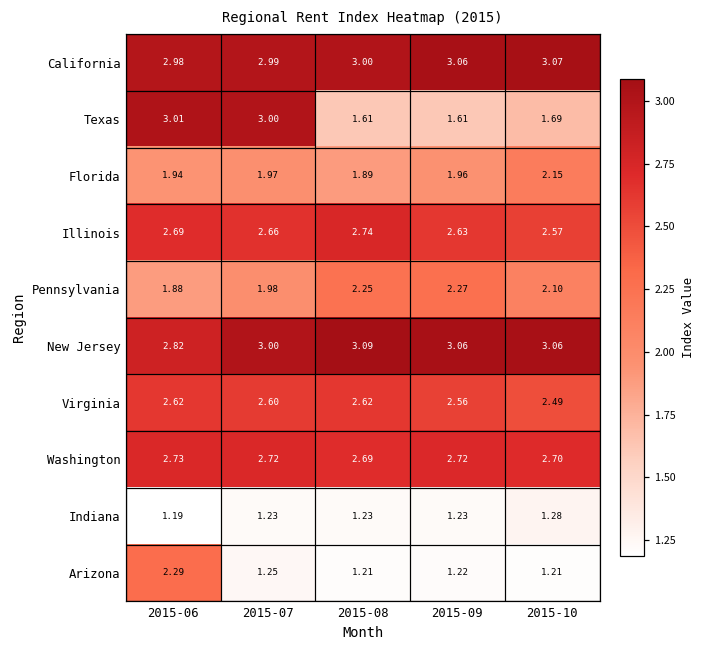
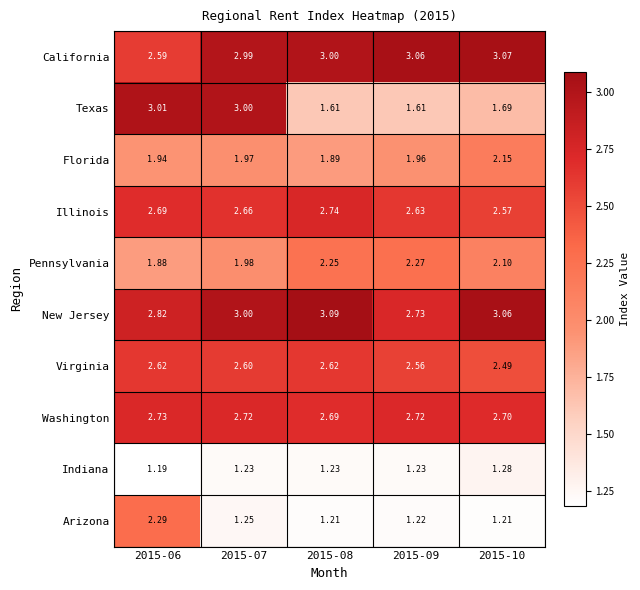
  {
    "California": {
-     "2015-06": 2.98,
+     "2015-06": 2.59,
      "2015-07": 2.99,
      "2015-08": 3.00,
      "2015-09": 3.06,
      "2015-10": 3.07
    },
    "Texas": {
      "2015-06": 3.01,
      "2015-07": 3.00,
      "2015-08": 1.61,
      "2015-09": 1.61,
      "2015-10": 1.69
    },
    "Florida": {
      "2015-06": 1.94,
      "2015-07": 1.97,
      "2015-08": 1.89,
      "2015-09": 1.96,
      "2015-10": 2.15
    },
    "Illinois": {
      "2015-06": 2.69,
      "2015-07": 2.66,
      "2015-08": 2.74,
      "2015-09": 2.63,
      "2015-10": 2.57
    },
    "Pennsylvania": {
      "2015-06": 1.88,
      "2015-07": 1.98,
      "2015-08": 2.25,
      "2015-09": 2.27,
      "2015-10": 2.10
    },
    "New Jersey": {
      "2015-06": 2.82,
      "2015-07": 3.00,
      "2015-08": 3.09,
-     "2015-09": 3.06,
+     "2015-09": 2.73,
      "2015-10": 3.06
    },
    "Virginia": {
      "2015-06": 2.62,
      "2015-07": 2.60,
      "2015-08": 2.62,
      "2015-09": 2.56,
      "2015-10": 2.49
    },
    "Washington": {
      "2015-06": 2.73,
      "2015-07": 2.72,
      "2015-08": 2.69,
      "2015-09": 2.72,
      "2015-10": 2.70
    },
    "Indiana": {
      "2015-06": 1.19,
      "2015-07": 1.23,
      "2015-08": 1.23,
      "2015-09": 1.23,
      "2015-10": 1.28
    },
    "Arizona": {
      "2015-06": 2.29,
      "2015-07": 1.25,
      "2015-08": 1.21,
      "2015-09": 1.22,
      "2015-10": 1.21
    }
  }
